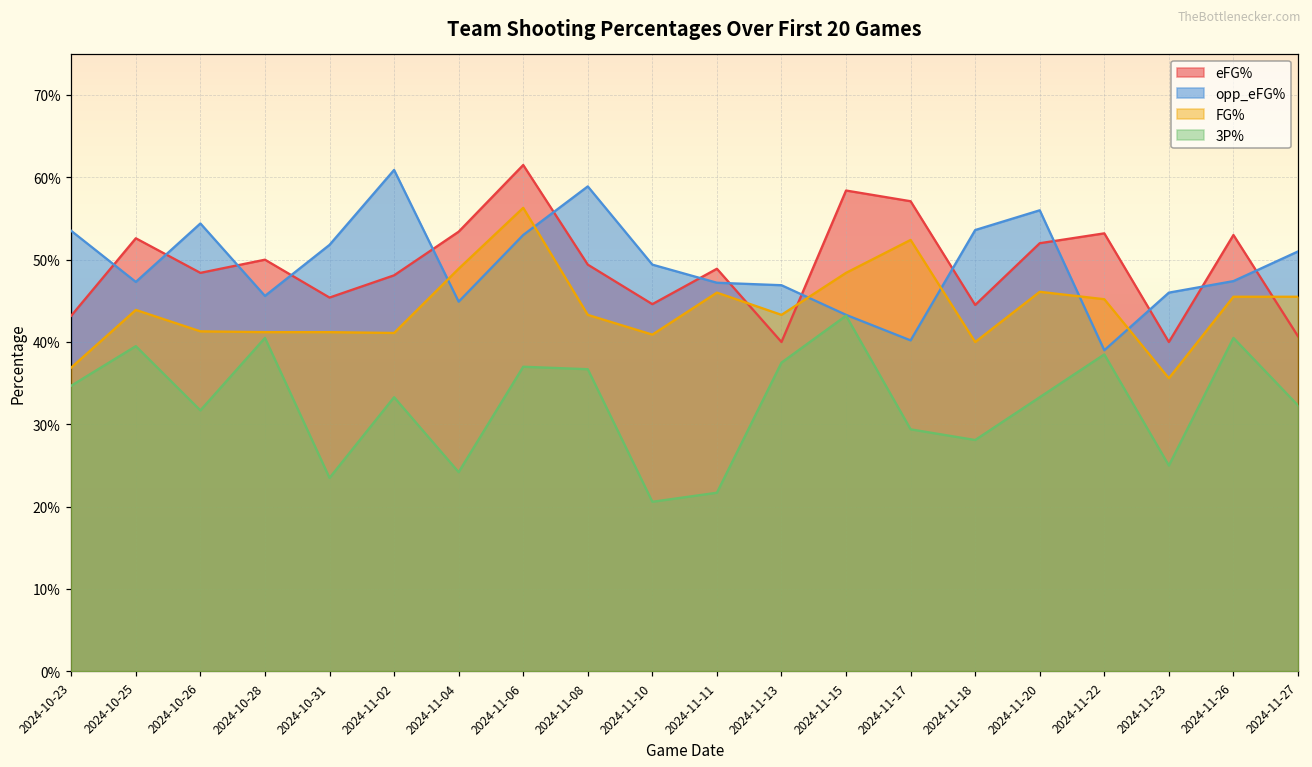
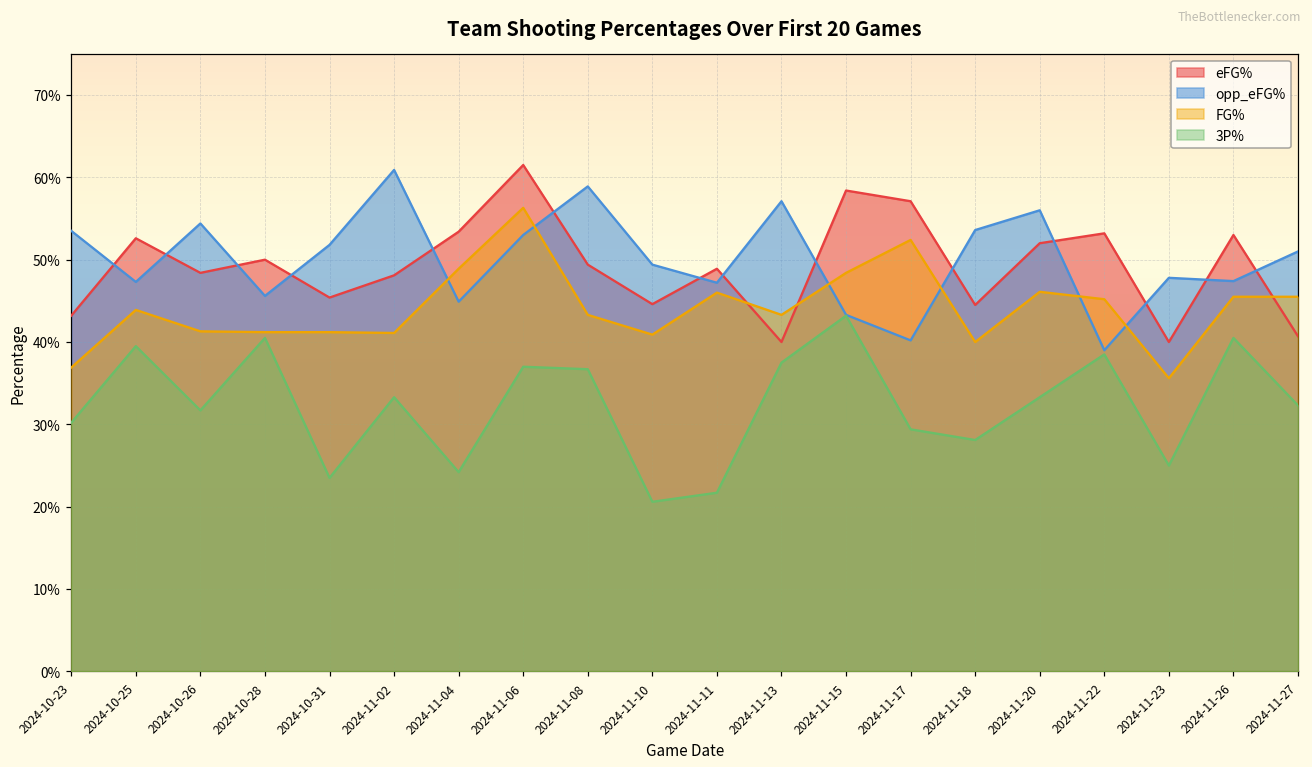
  {
    "eFG%": {
      "2024-10-23": "43%",
      "2024-10-25": "53%",
      "2024-10-26": "48%",
      "2024-10-28": "50%",
      "2024-10-31": "45%",
      "2024-11-02": "48%",
      "2024-11-04": "53%",
      "2024-11-06": "62%",
      "2024-11-08": "49%",
      "2024-11-10": "45%",
      "2024-11-11": "49%",
      "2024-11-13": "40%",
      "2024-11-15": "58%",
      "2024-11-17": "57%",
      "2024-11-18": "45%",
      "2024-11-20": "52%",
      "2024-11-22": "53%",
      "2024-11-23": "40%",
      "2024-11-26": "53%",
      "2024-11-27": "41%"
    },
    "opp_eFG%": {
      "2024-10-23": "54%",
      "2024-10-25": "47%",
      "2024-10-26": "54%",
      "2024-10-28": "46%",
      "2024-10-31": "52%",
      "2024-11-02": "61%",
      "2024-11-04": "45%",
      "2024-11-06": "53%",
      "2024-11-08": "59%",
      "2024-11-10": "49%",
      "2024-11-11": "47%",
-     "2024-11-13": "47%",
+     "2024-11-13": "57%",
      "2024-11-17": "40%",
      "2024-11-18": "54%",
      "2024-11-20": "56%",
      "2024-11-22": "39%",
-     "2024-11-23": "46%",
+     "2024-11-23": "48%",
      "2024-11-26": "47%",
      "2024-11-27": "51%"
    },
    "FG%": {
      "2024-10-23": "37%",
      "2024-10-25": "44%",
      "2024-10-26": "41%",
      "2024-10-28": "41%",
      "2024-10-31": "41%",
      "2024-11-02": "41%",
      "2024-11-04": "49%",
      "2024-11-06": "56%",
      "2024-11-08": "43%",
      "2024-11-10": "41%",
      "2024-11-11": "46%",
      "2024-11-13": "43%",
      "2024-11-15": "48%",
      "2024-11-17": "52%",
      "2024-11-18": "40%",
      "2024-11-20": "46%",
      "2024-11-22": "45%",
      "2024-11-23": "36%",
      "2024-11-26": "46%",
      "2024-11-27": "46%"
    },
    "3P%": {
-     "2024-10-23": "35%",
+     "2024-10-23": "30%",
      "2024-10-25": "40%",
      "2024-10-26": "32%",
      "2024-10-28": "41%",
      "2024-10-31": "24%",
      "2024-11-02": "33%",
      "2024-11-04": "24%",
      "2024-11-06": "37%",
      "2024-11-08": "37%",
      "2024-11-10": "21%",
      "2024-11-11": "22%",
      "2024-11-13": "38%",
      "2024-11-17": "29%",
      "2024-11-18": "28%",
      "2024-11-20": "33%",
      "2024-11-22": "39%",
      "2024-11-23": "25%",
      "2024-11-26": "41%",
      "2024-11-27": "32%"
    }
  }
